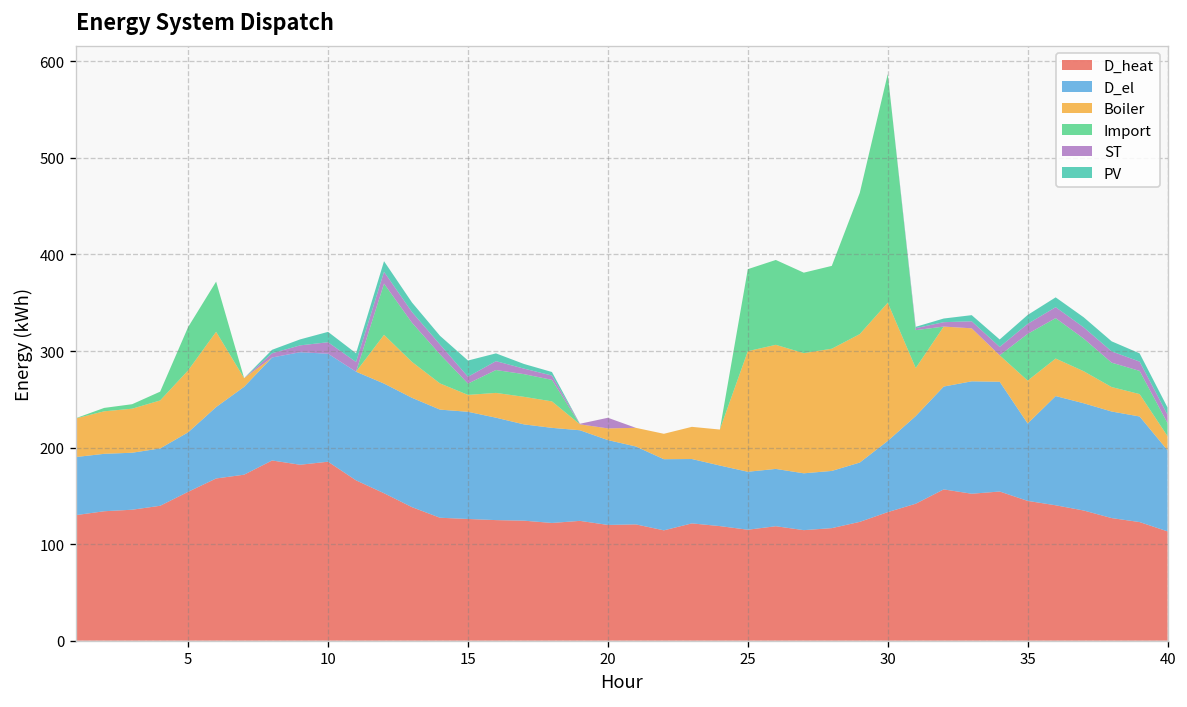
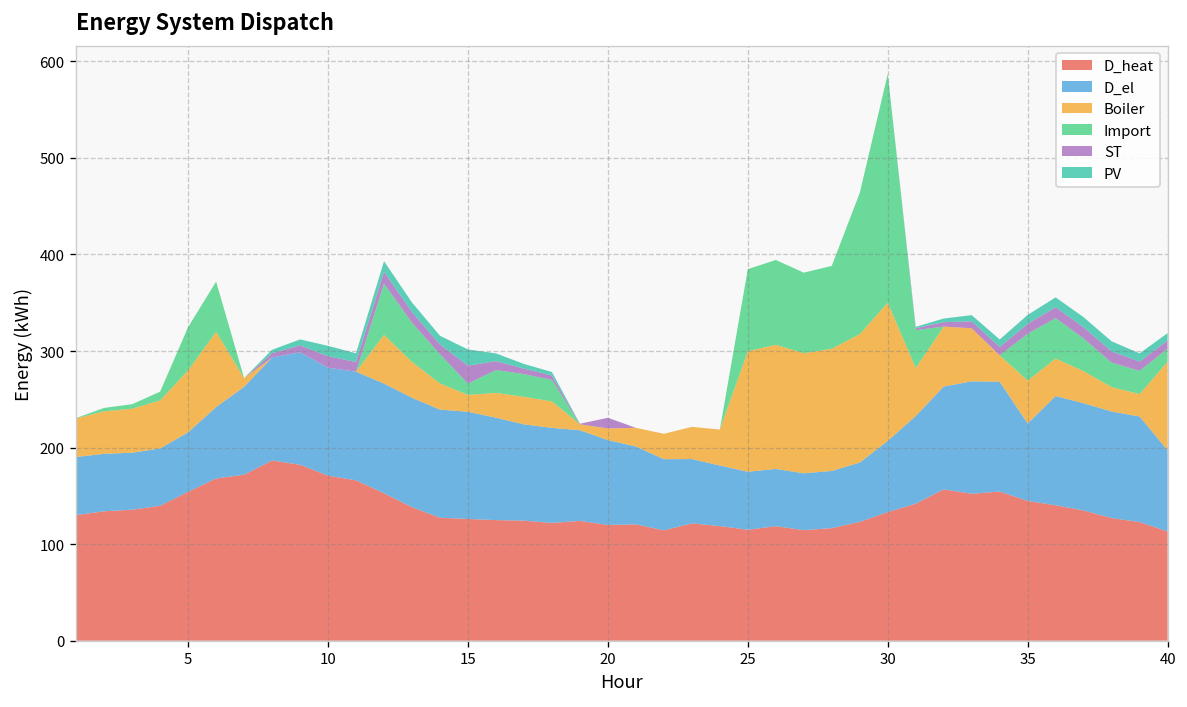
  {
    "D_heat": {
      "5": 150,
-     "10": 190,
+     "10": 170,
      "15": 130,
      "20": 120,
      "25": 110,
      "30": 130,
      "35": 140,
      "40": 110
    },
    "D_el": {
      "5": 60,
      "15": 110,
      "20": 90,
      "25": 60,
      "30": 70,
      "35": 80,
      "40": 80
    },
    "Boiler": {
      "5": 60,
      "15": 20,
      "25": 120,
      "30": 140,
      "35": 40,
-     "40": 10
+     "40": 90
    },
    "ST": {
      "10": 10,
-     "15": 10,
+     "15": 20,
      "35": 10,
      "40": 10
    }
  }
